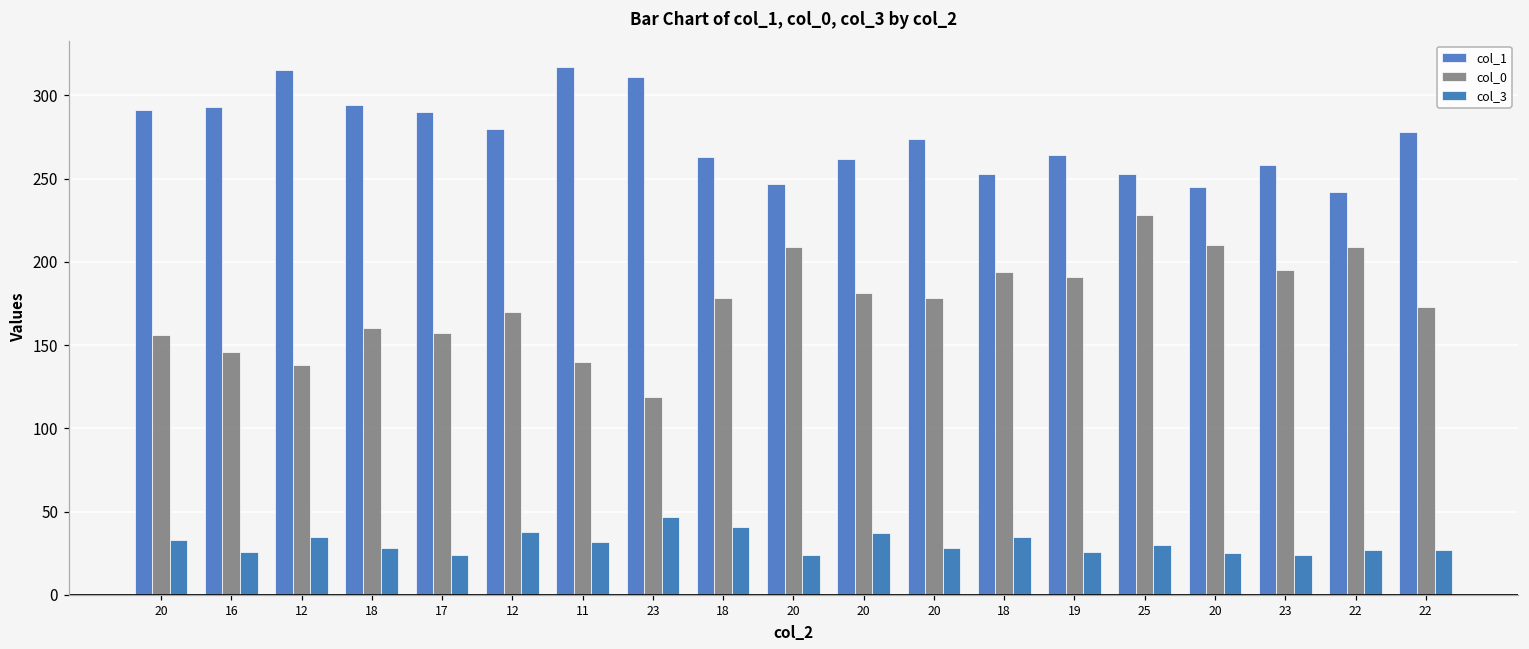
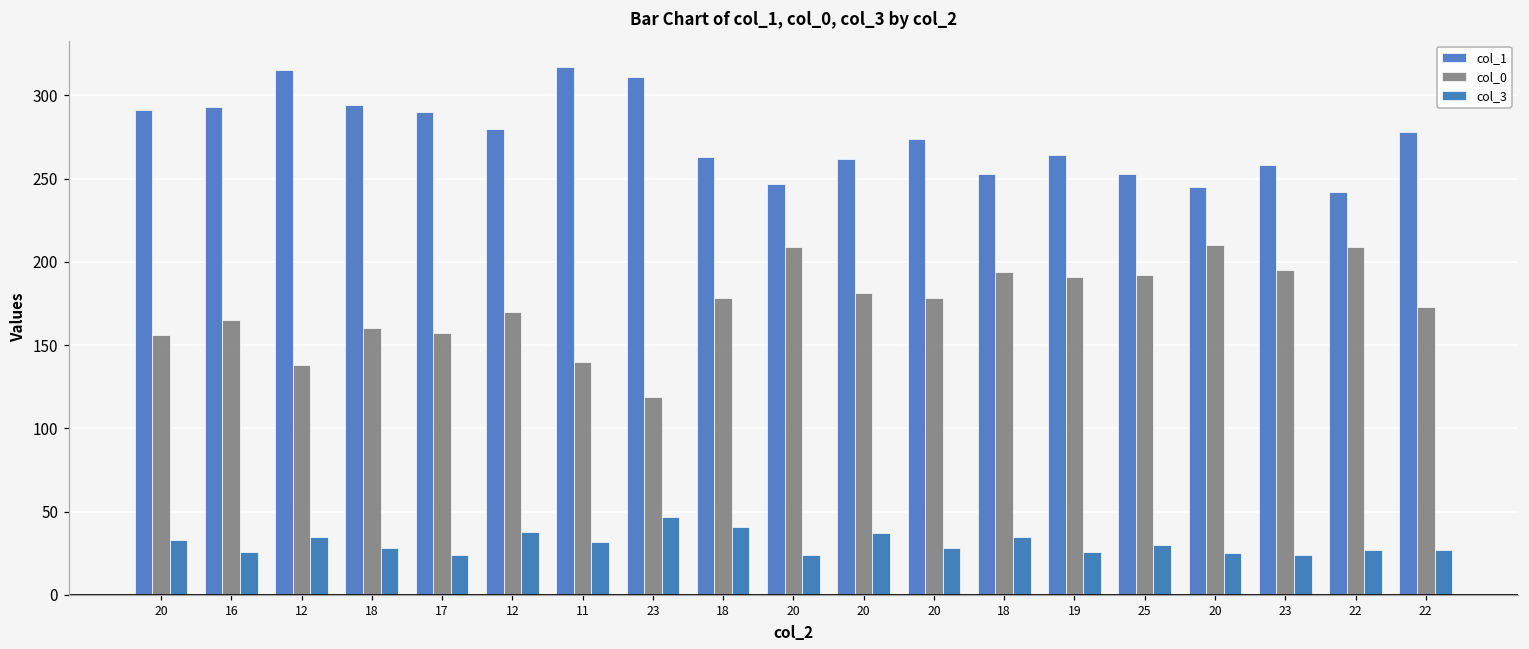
  {
    "col_0": {
-     "16": 146,
+     "16": 165,
      "17": 157,
      "11": 140,
      "19": 191,
-     "25": 228
+     "25": 192
    }
  }
